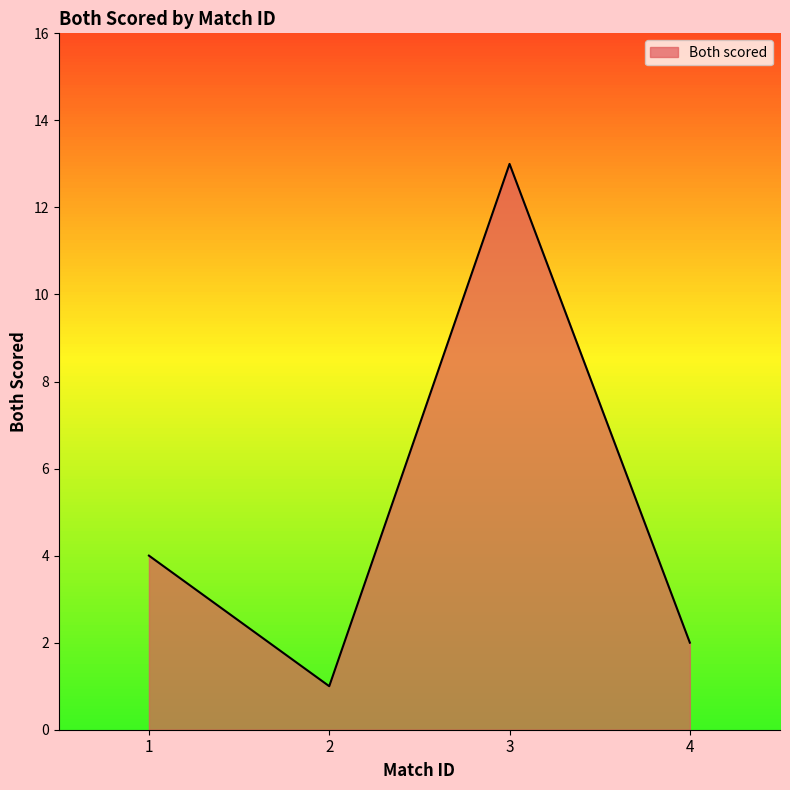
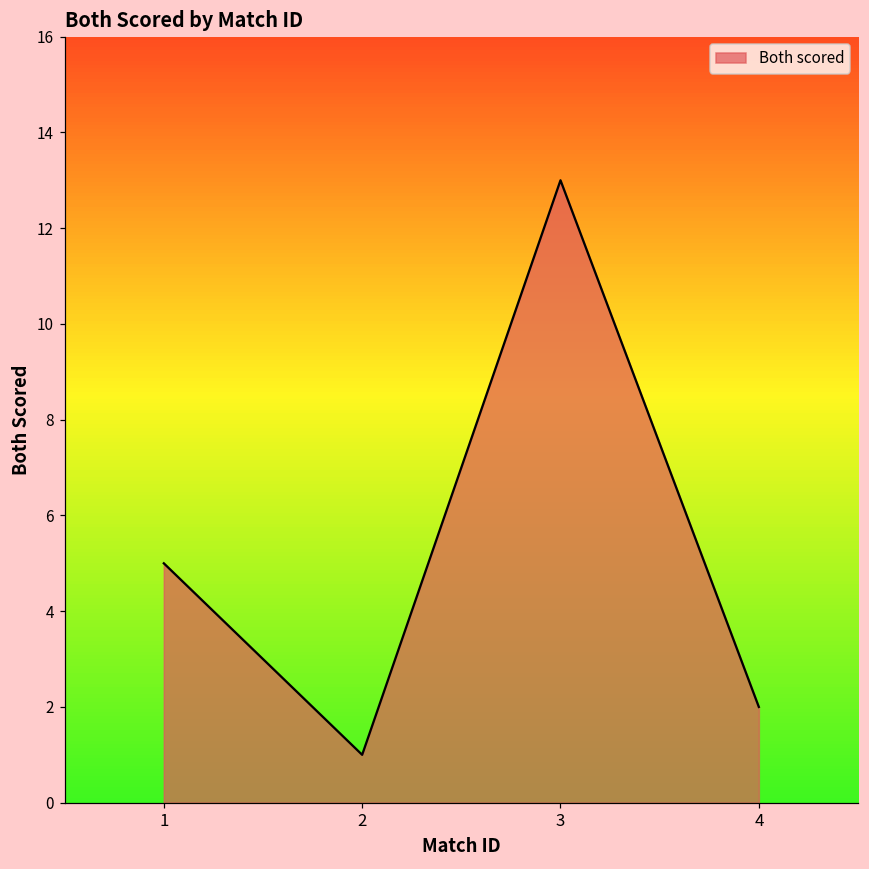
  {
-   "1": 4,
+   "1": 5,
    "2": 1,
    "3": 13,
    "4": 2
  }
